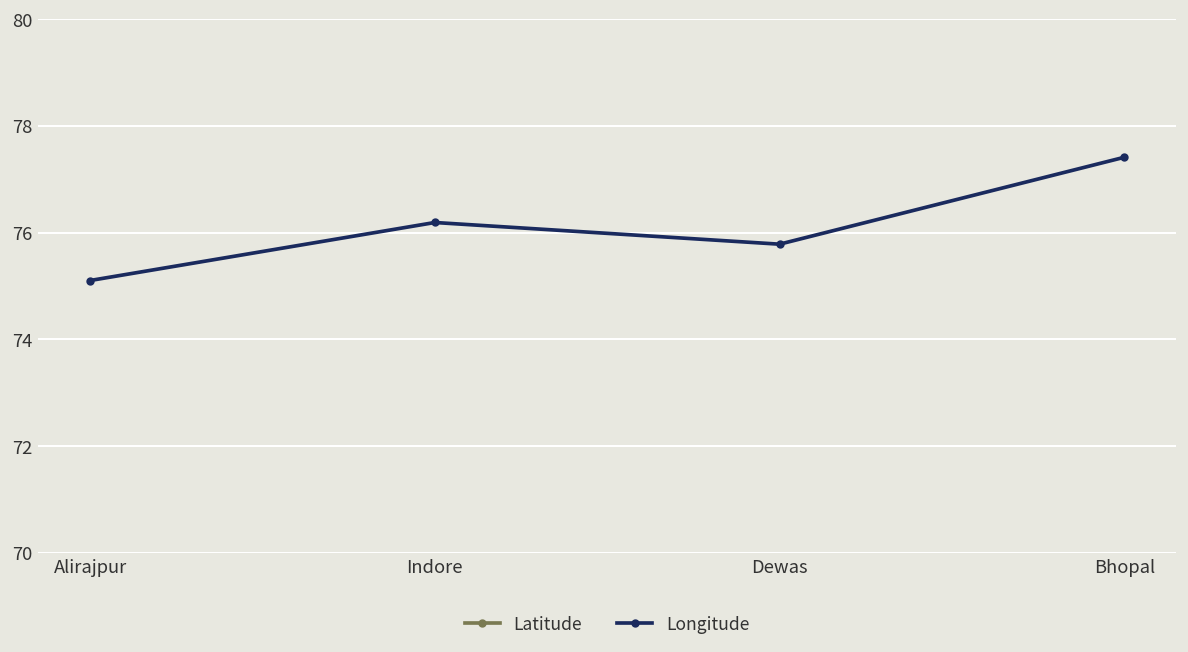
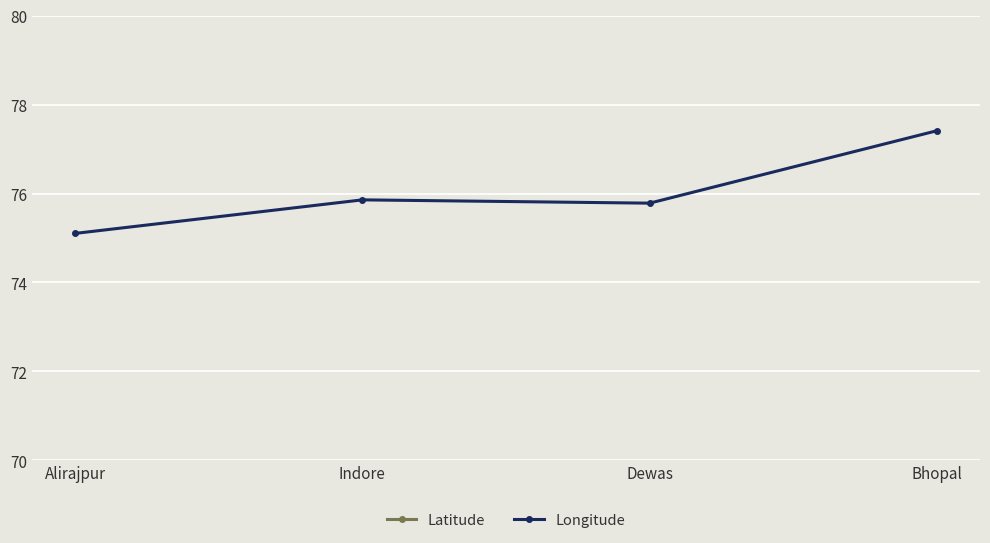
  {
    "Longitude": {
      "Alirajpur": 75.1,
-     "Indore": 76.2,
+     "Indore": 75.9,
      "Dewas": 75.8,
      "Bhopal": 77.4
    }
  }
